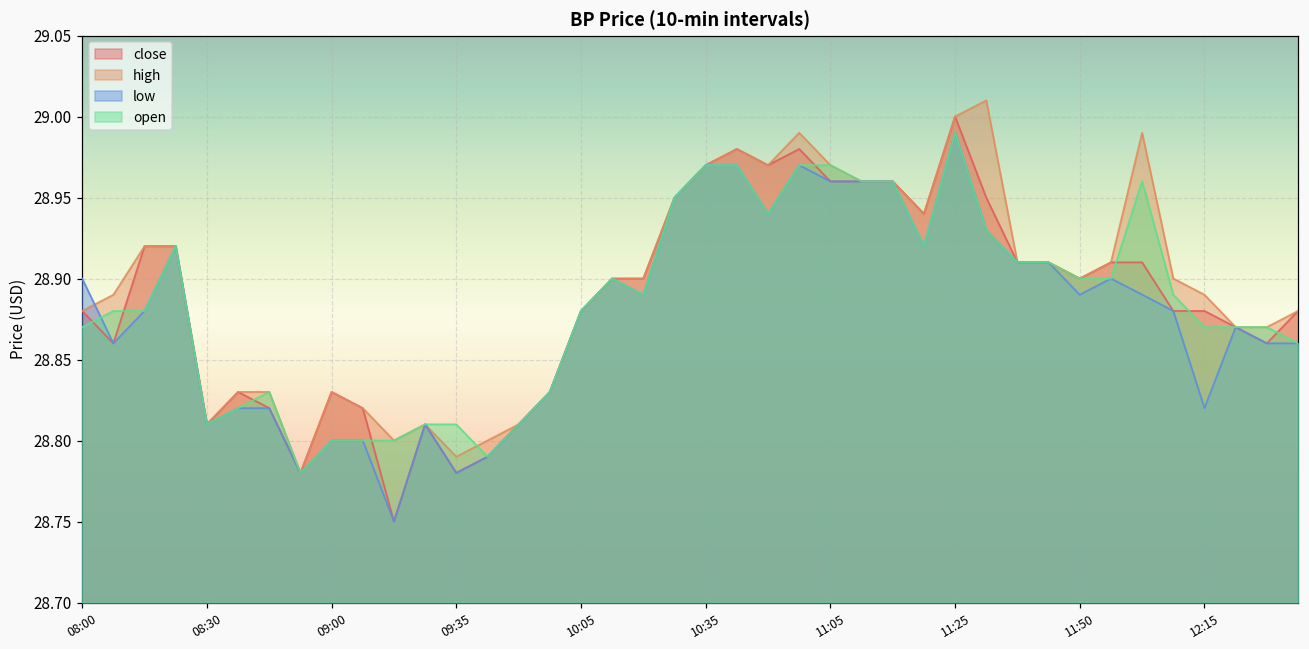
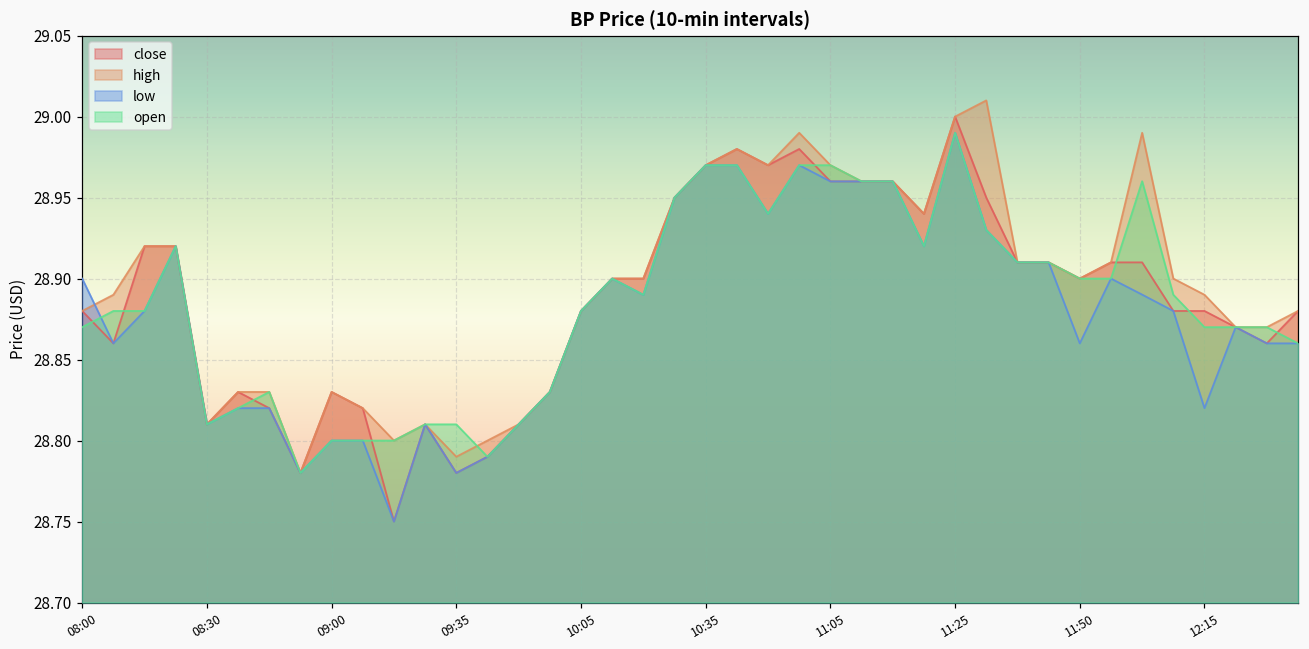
  {
    "low": {
      "08:00": 28.90,
-     "11:50": 28.89,
+     "11:50": 28.86,
      "12:15": 28.82
    },
    "open": {
      "08:00": 28.87,
      "09:35": 28.81,
      "12:15": 28.87
    }
  }
